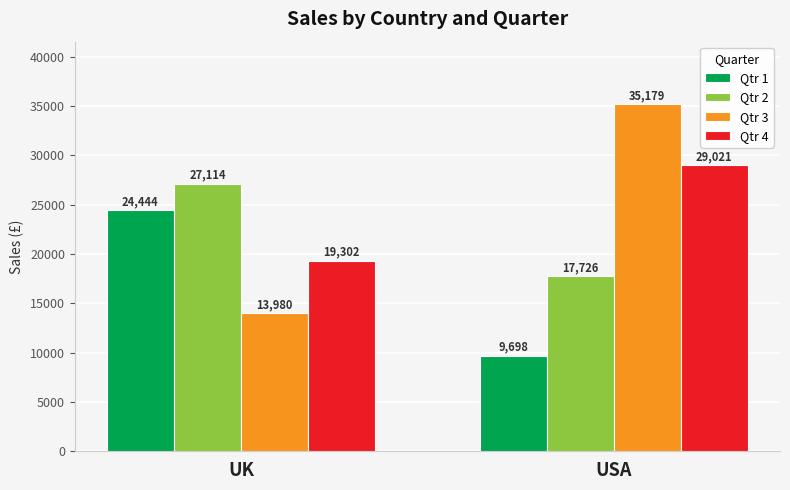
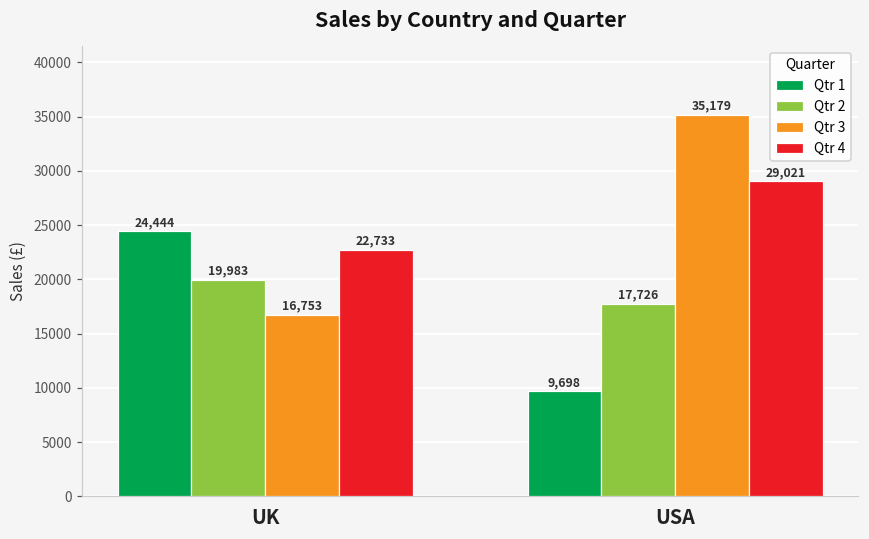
  {
    "Qtr 1": {
      "UK": "24,444",
      "USA": "9,698"
    },
    "Qtr 2": {
-     "UK": "27,114",
+     "UK": "19,983",
      "USA": "17,726"
    },
    "Qtr 3": {
-     "UK": "13,980",
+     "UK": "16,753",
      "USA": "35,179"
    },
    "Qtr 4": {
-     "UK": "19,302",
+     "UK": "22,733",
      "USA": "29,021"
    }
  }
